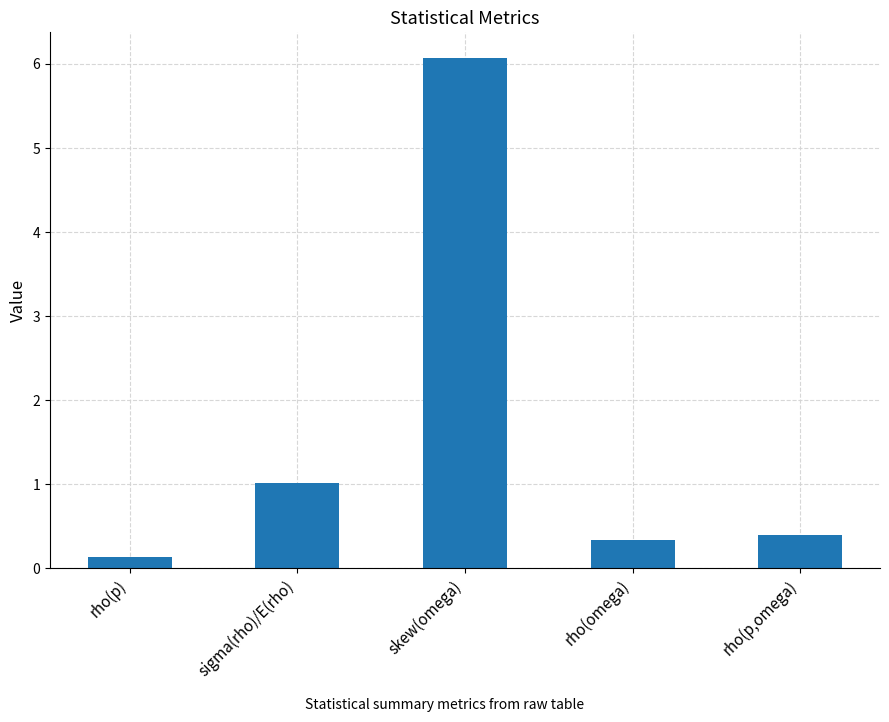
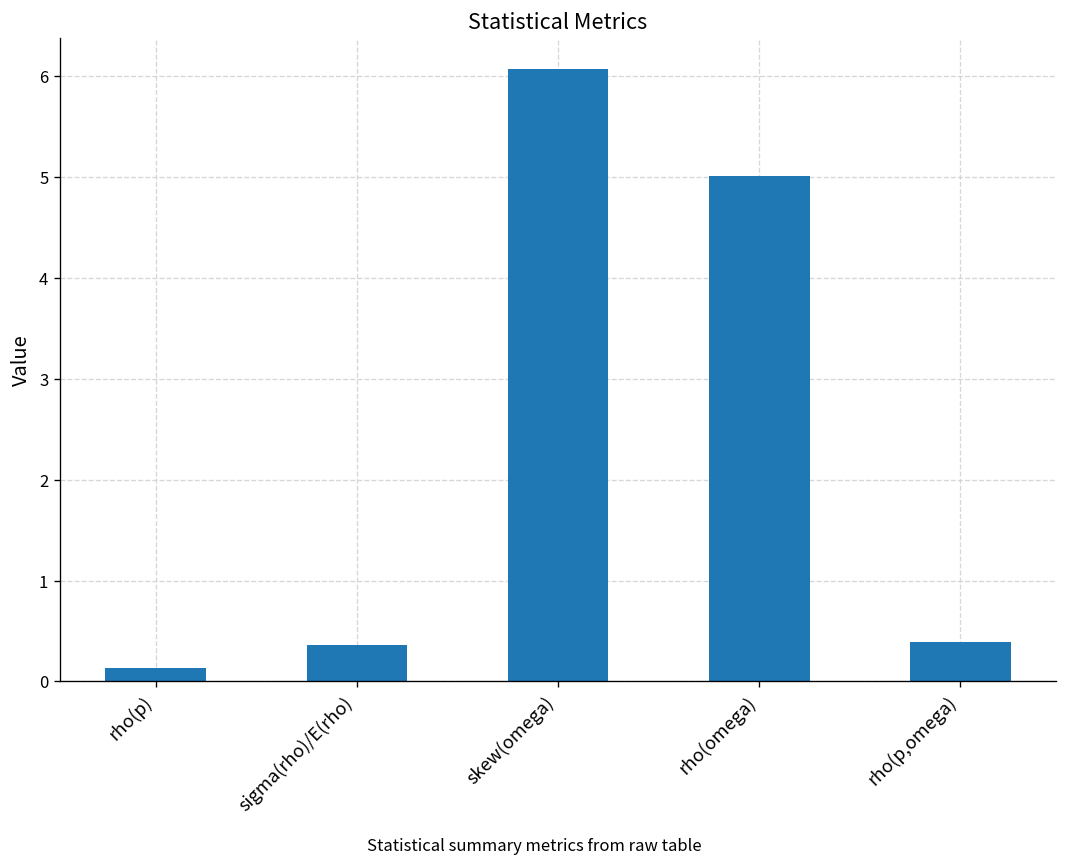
  {
    "rho(p)": 0.1,
-   "sigma(rho)/E(rho)": 1.0,
+   "sigma(rho)/E(rho)": 0.4,
    "skew(omega)": 6.1,
-   "rho(omega)": 0.3,
+   "rho(omega)": 5.0,
    "rho(p,omega)": 0.4
  }
